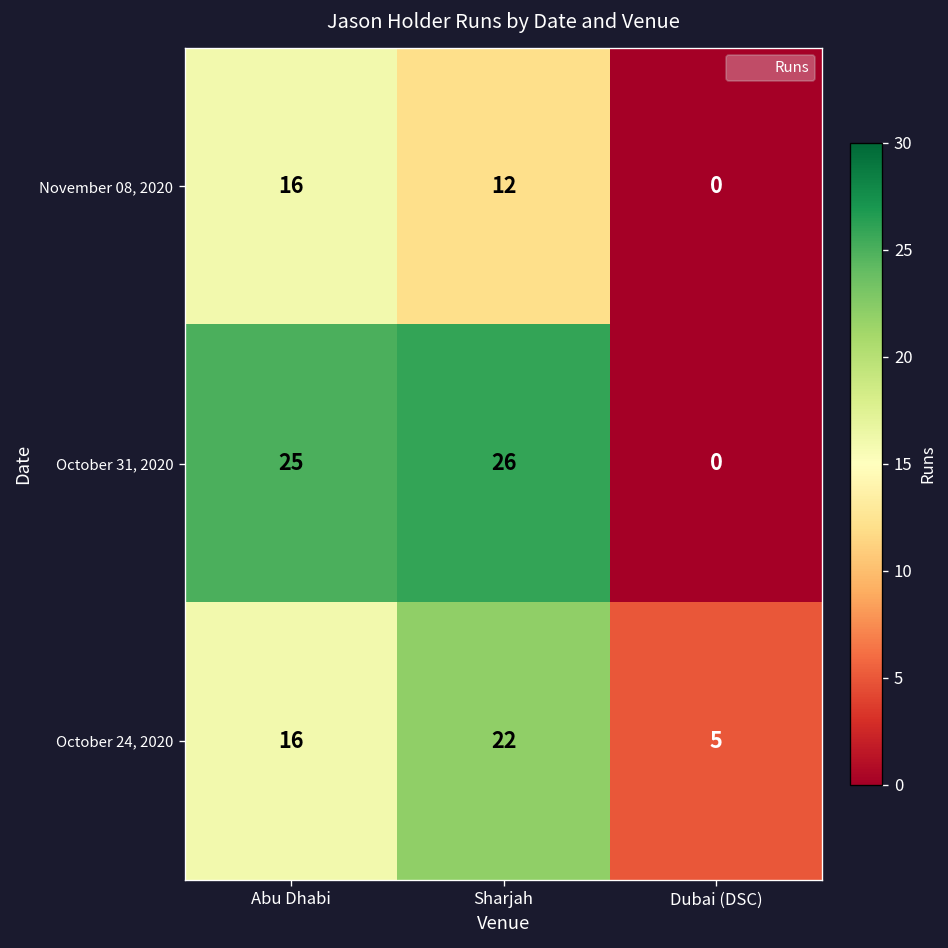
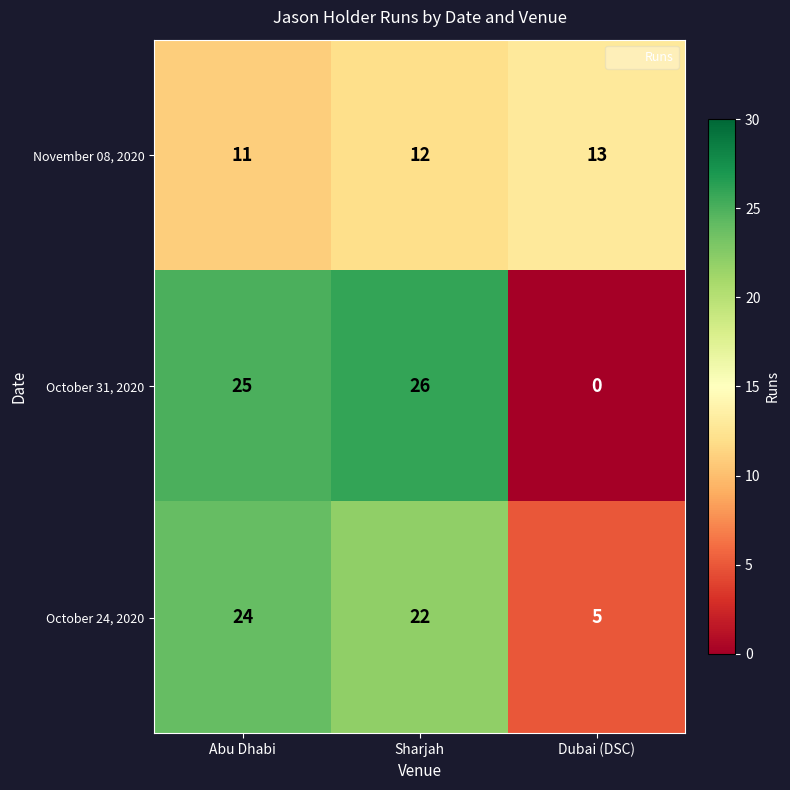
  {
    "November 08, 2020": {
-     "Abu Dhabi": 16,
+     "Abu Dhabi": 11,
      "Sharjah": 12,
-     "Dubai (DSC)": 0
+     "Dubai (DSC)": 13
    },
    "October 31, 2020": {
      "Abu Dhabi": 25,
      "Sharjah": 26,
      "Dubai (DSC)": 0
    },
    "October 24, 2020": {
-     "Abu Dhabi": 16,
+     "Abu Dhabi": 24,
      "Sharjah": 22,
      "Dubai (DSC)": 5
    }
  }
